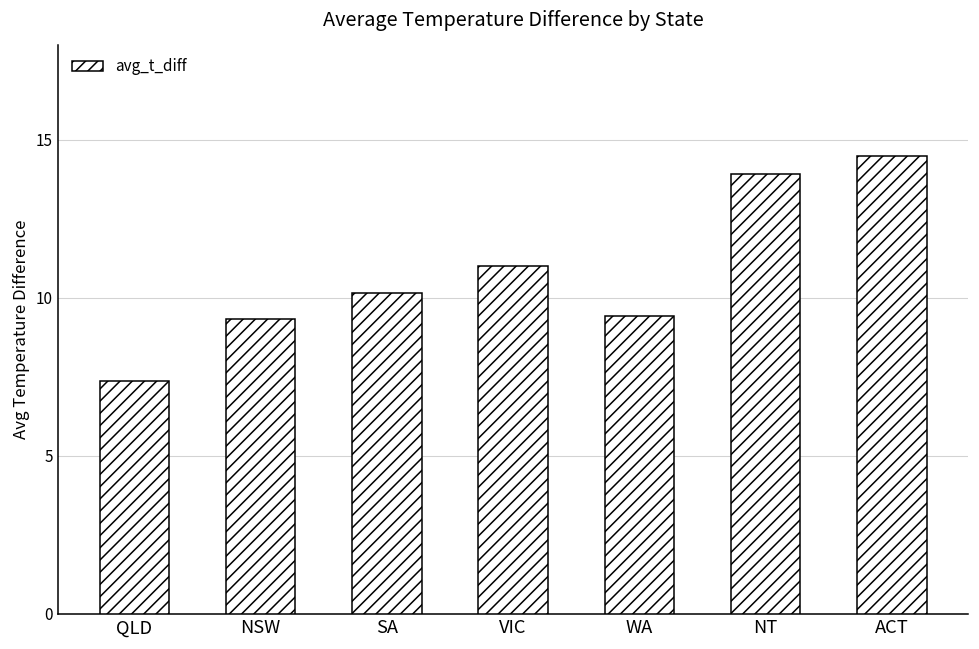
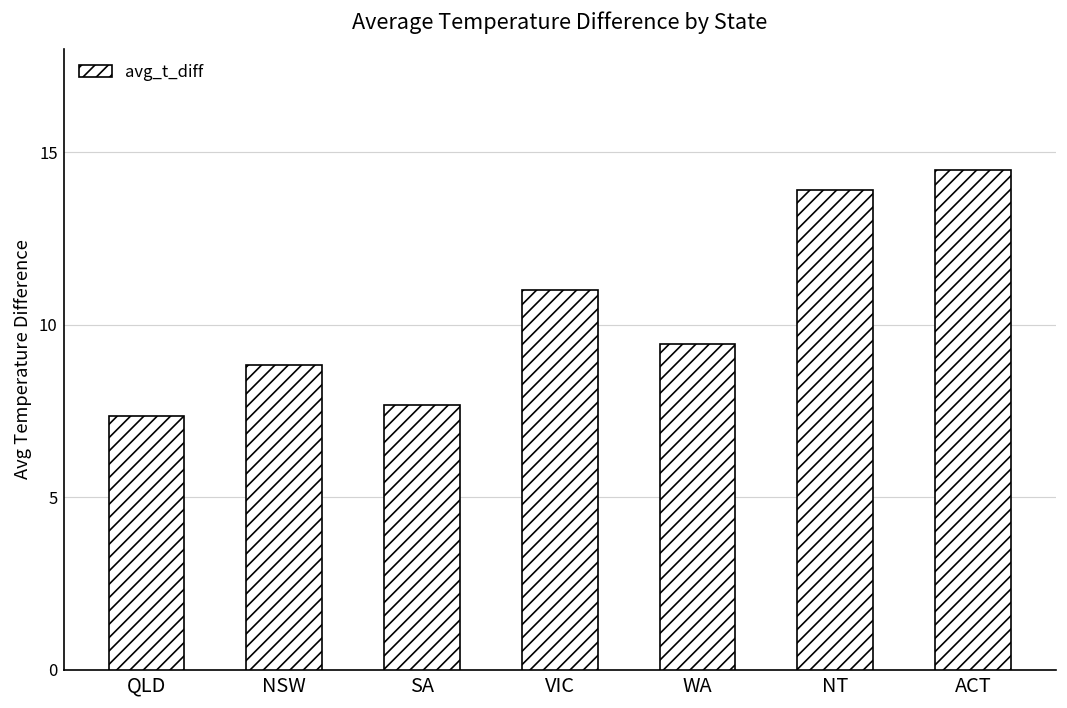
  {
    "QLD": 7.4,
-   "NSW": 9.3,
-   "SA": 10.1,
+   "NSW": 8.8,
+   "SA": 7.7,
    "VIC": 11.0,
    "WA": 9.4,
    "NT": 13.9,
    "ACT": 14.5
  }
